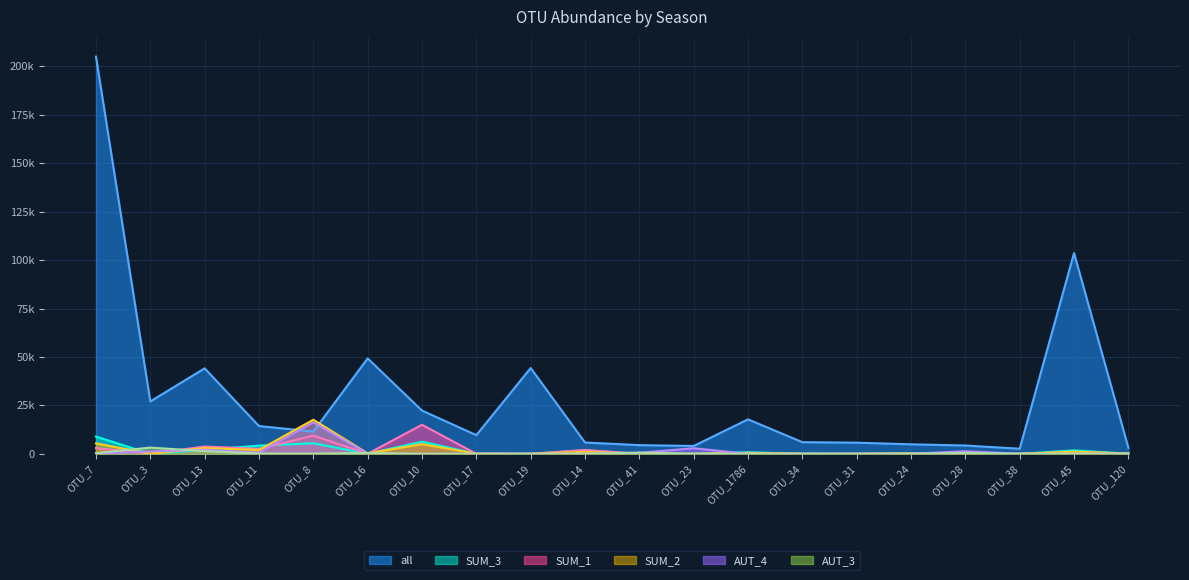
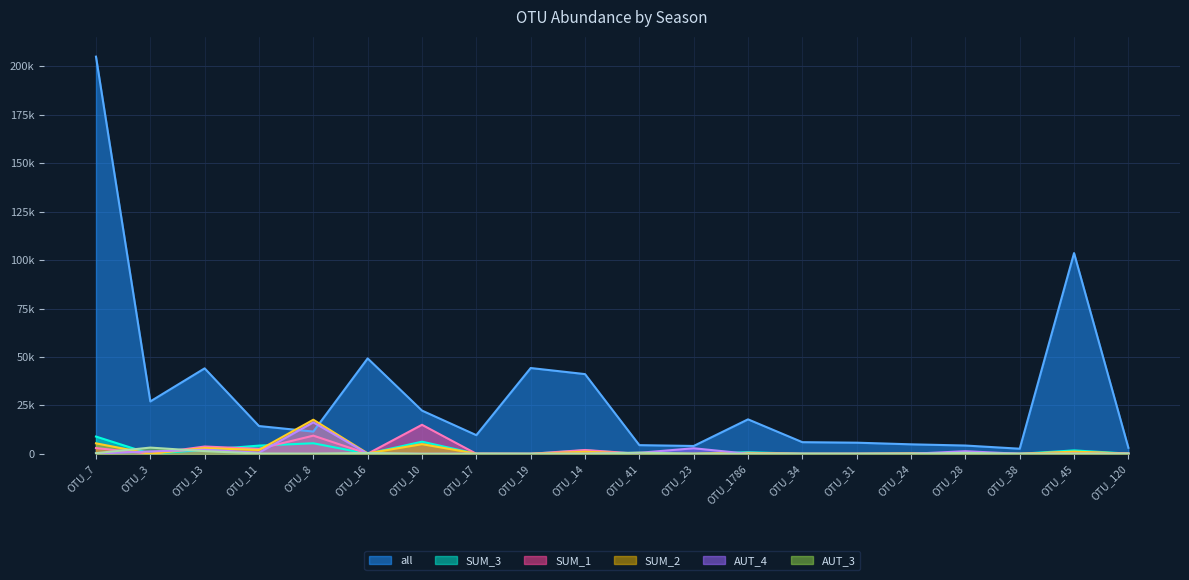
  {
    "all": {
      "OTU_7": 205000,
      "OTU_3": 27000,
      "OTU_13": 44000,
      "OTU_11": 14000,
      "OTU_8": 11000,
      "OTU_16": 49000,
      "OTU_10": 22000,
      "OTU_17": 10000,
      "OTU_19": 44000,
-     "OTU_14": 6000,
+     "OTU_14": 41000,
      "OTU_41": 4000,
      "OTU_1786": 18000,
      "OTU_34": 6000,
      "OTU_31": 6000,
      "OTU_24": 5000,
      "OTU_28": 4000,
      "OTU_38": 3000,
      "OTU_45": 104000,
      "OTU_120": 3000
    },
    "SUM_3": {
      "OTU_7": 9000,
      "OTU_11": 4000,
      "OTU_8": 5000
    },
    "SUM_1": {
      "OTU_7": 3000,
      "OTU_8": 9000,
      "OTU_10": 15000
    },
    "SUM_2": {
      "OTU_7": 5000,
      "OTU_8": 18000
    },
    "AUT_4": {
      "OTU_8": 16000
    },
    "AUT_3": {
      "OTU_3": 3000,
      "OTU_8": 0
    }
  }
